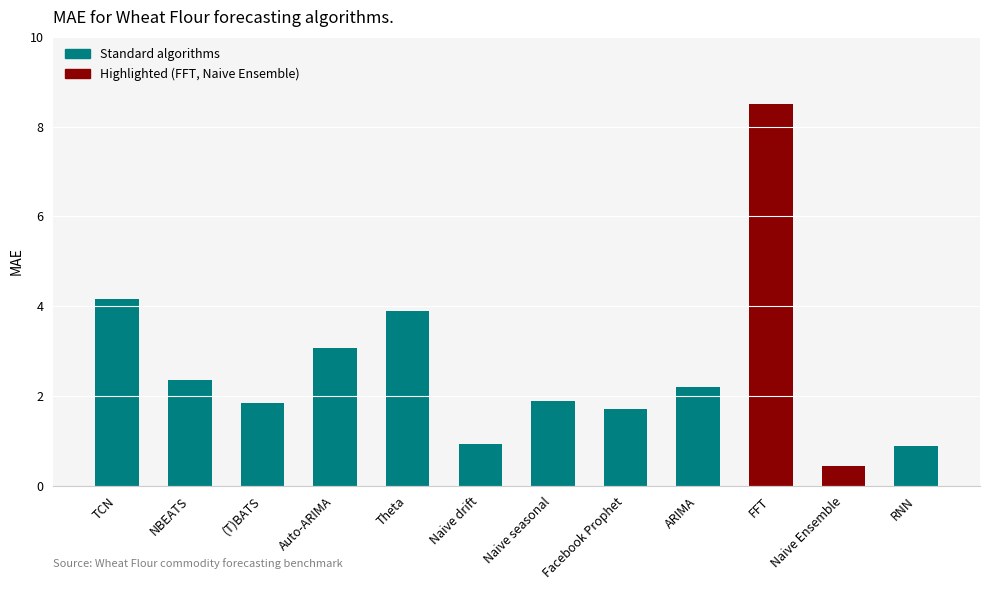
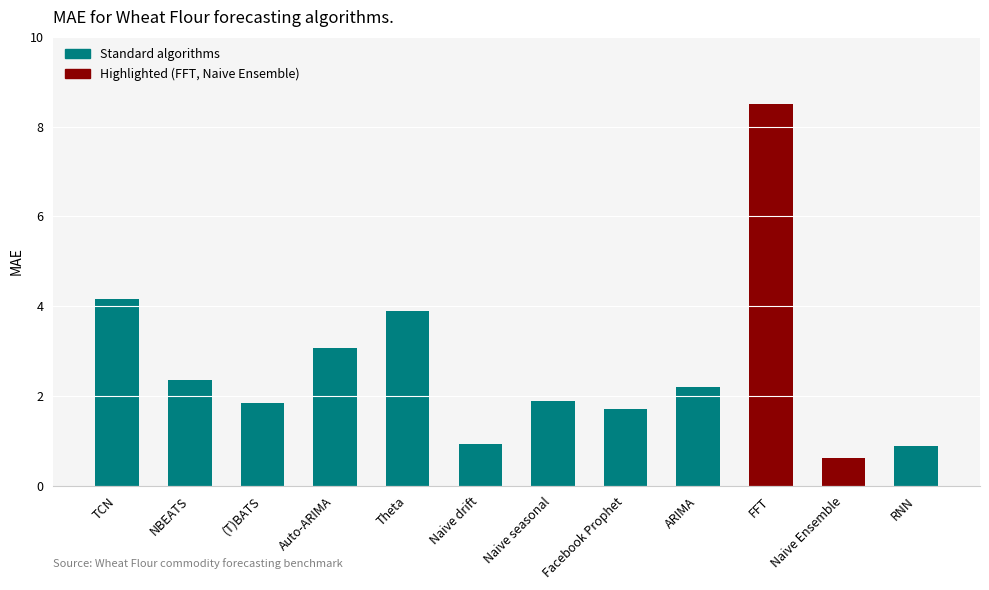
  {
    "TCN": 4.2,
    "NBEATS": 2.4,
    "(T)BATS": 1.8,
    "Auto-ARIMA": 3.1,
    "Theta": 3.9,
    "Naive drift": 0.9,
    "Naive seasonal": 1.9,
    "Facebook Prophet": 1.7,
    "ARIMA": 2.2,
    "FFT": 8.5,
-   "Naive Ensemble": 0.4,
+   "Naive Ensemble": 0.6,
    "RNN": 0.9
  }
